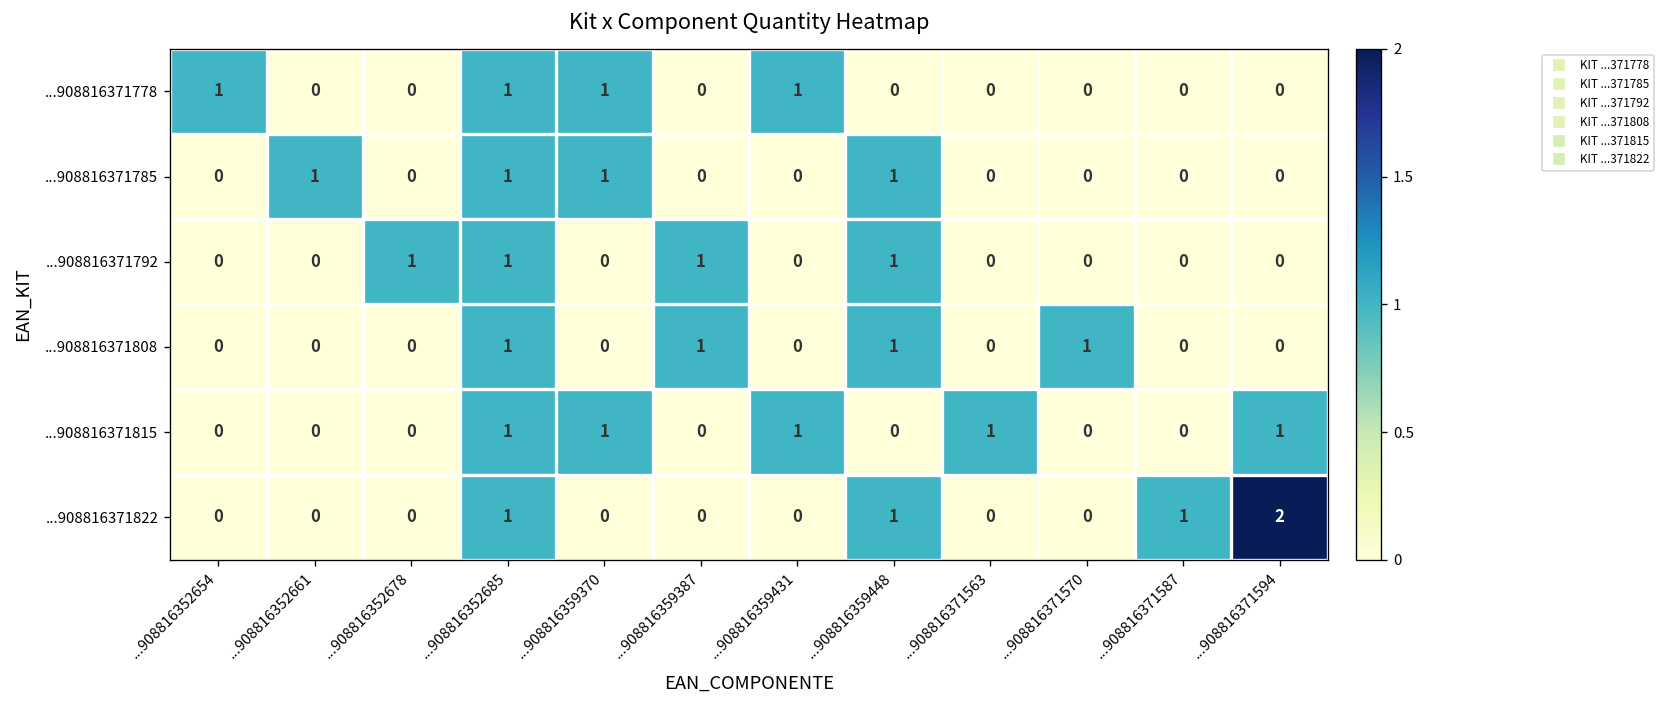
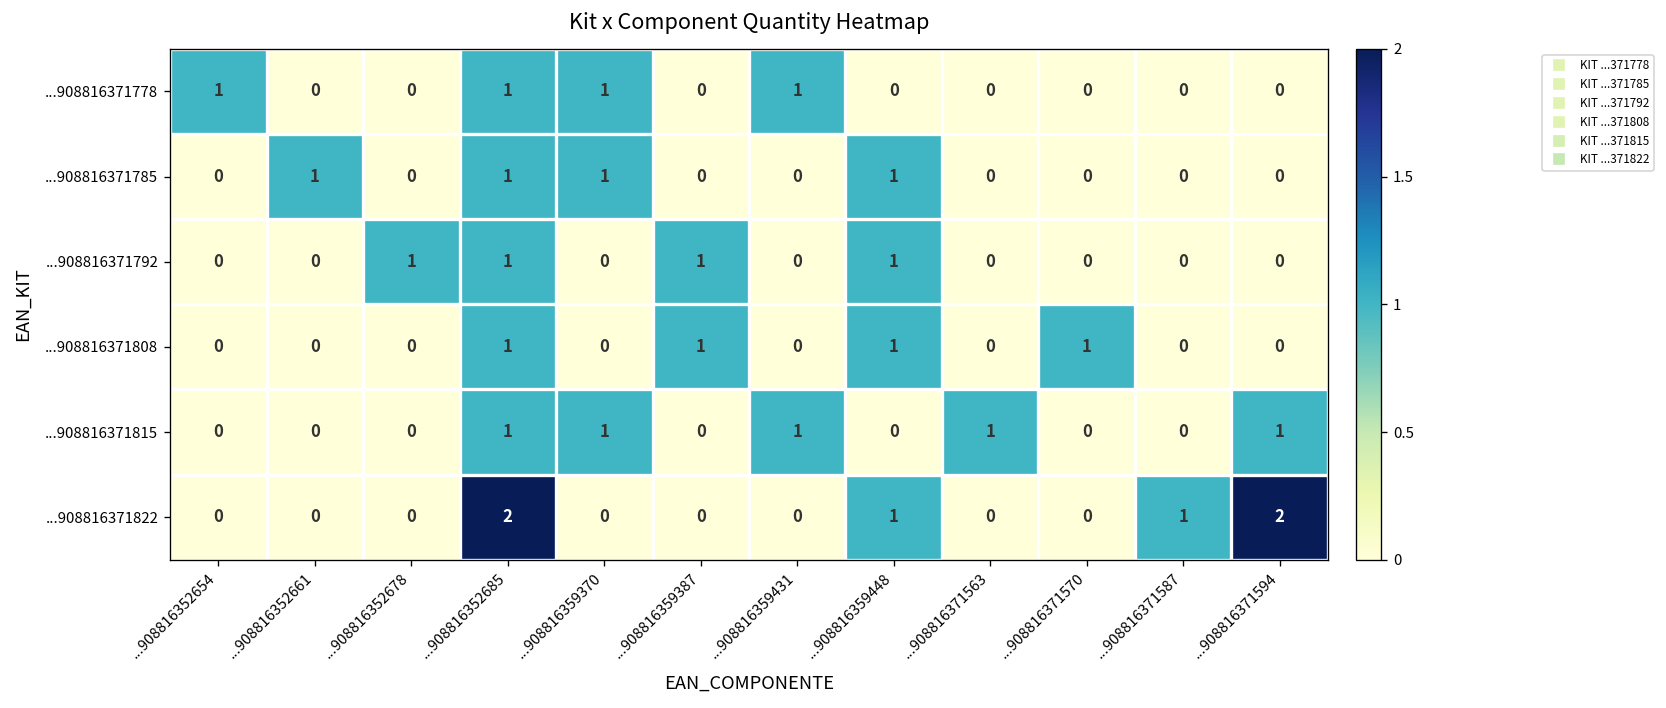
  {
    "...908816371778": {
      "...908816352654": 1,
      "...908816352661": 0,
      "...908816352678": 0,
      "...908816352685": 1,
      "...908816359370": 1,
      "...908816359387": 0,
      "...908816359431": 1,
      "...908816359448": 0,
      "...908816371563": 0,
      "...908816371570": 0,
      "...908816371587": 0,
      "...908816371594": 0
    },
    "...908816371785": {
      "...908816352654": 0,
      "...908816352661": 1,
      "...908816352678": 0,
      "...908816352685": 1,
      "...908816359370": 1,
      "...908816359387": 0,
      "...908816359431": 0,
      "...908816359448": 1,
      "...908816371563": 0,
      "...908816371570": 0,
      "...908816371587": 0,
      "...908816371594": 0
    },
    "...908816371792": {
      "...908816352654": 0,
      "...908816352661": 0,
      "...908816352678": 1,
      "...908816352685": 1,
      "...908816359370": 0,
      "...908816359387": 1,
      "...908816359431": 0,
      "...908816359448": 1,
      "...908816371563": 0,
      "...908816371570": 0,
      "...908816371587": 0,
      "...908816371594": 0
    },
    "...908816371808": {
      "...908816352654": 0,
      "...908816352661": 0,
      "...908816352678": 0,
      "...908816352685": 1,
      "...908816359370": 0,
      "...908816359387": 1,
      "...908816359431": 0,
      "...908816359448": 1,
      "...908816371563": 0,
      "...908816371570": 1,
      "...908816371587": 0,
      "...908816371594": 0
    },
    "...908816371815": {
      "...908816352654": 0,
      "...908816352661": 0,
      "...908816352678": 0,
      "...908816352685": 1,
      "...908816359370": 1,
      "...908816359387": 0,
      "...908816359431": 1,
      "...908816359448": 0,
      "...908816371563": 1,
      "...908816371570": 0,
      "...908816371587": 0,
      "...908816371594": 1
    },
    "...908816371822": {
      "...908816352654": 0,
      "...908816352661": 0,
      "...908816352678": 0,
-     "...908816352685": 1,
+     "...908816352685": 2,
      "...908816359370": 0,
      "...908816359387": 0,
      "...908816359431": 0,
      "...908816359448": 1,
      "...908816371563": 0,
      "...908816371570": 0,
      "...908816371587": 1,
      "...908816371594": 2
    }
  }
